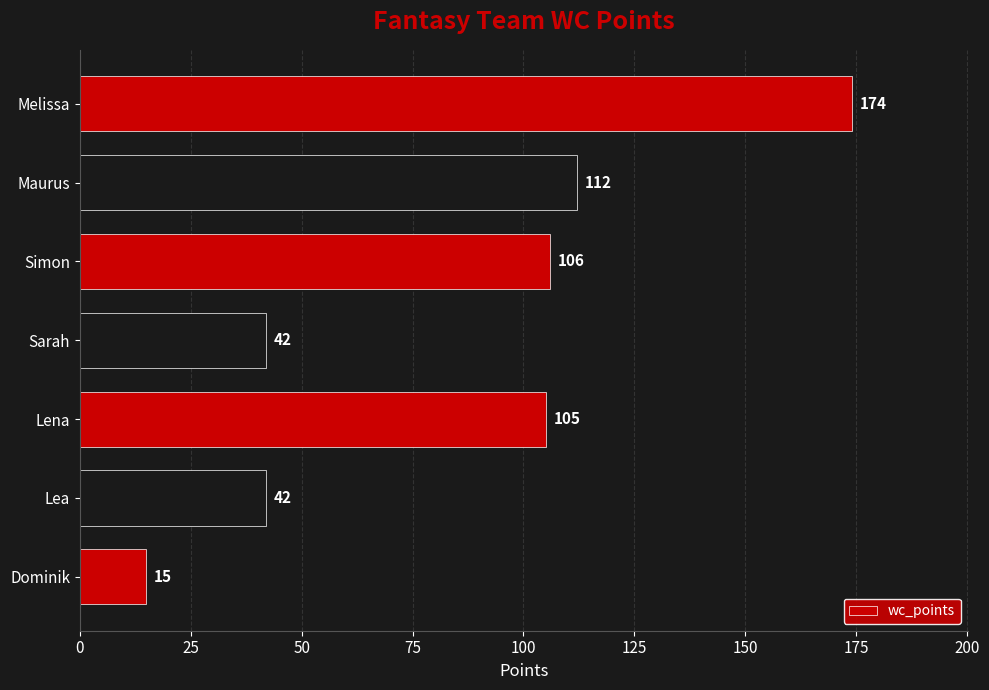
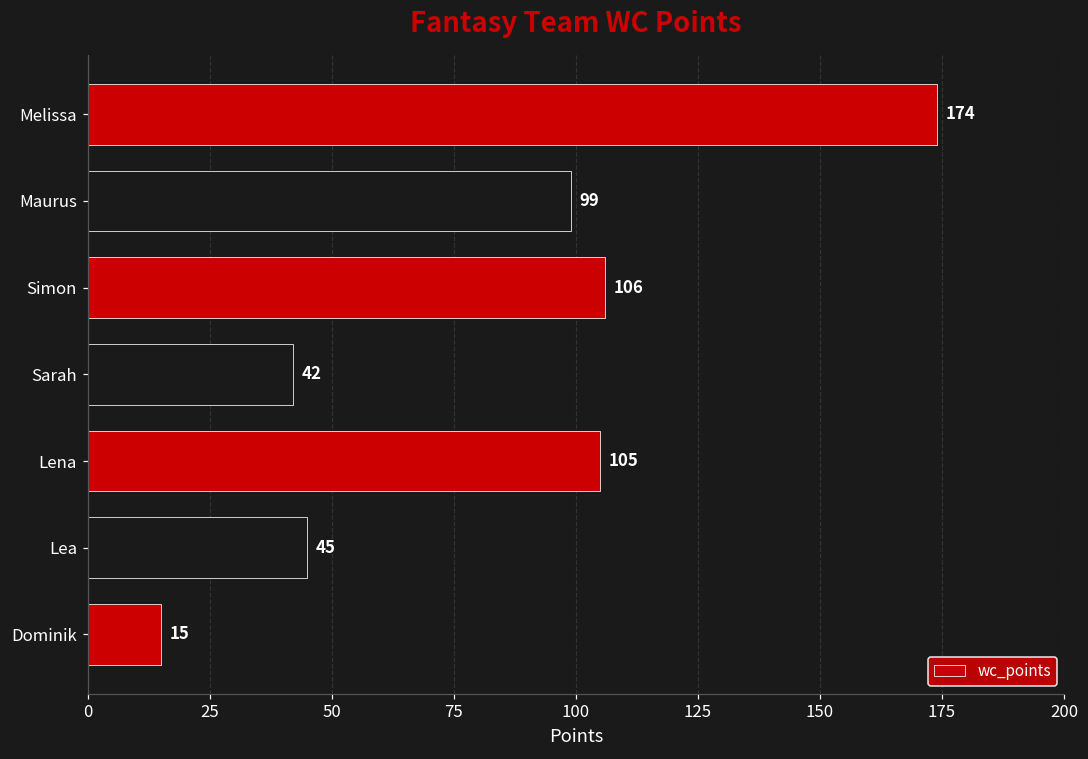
  {
    "Melissa": 174,
-   "Maurus": 112,
+   "Maurus": 99,
    "Simon": 106,
    "Sarah": 42,
    "Lena": 105,
-   "Lea": 42,
+   "Lea": 45,
    "Dominik": 15
  }
